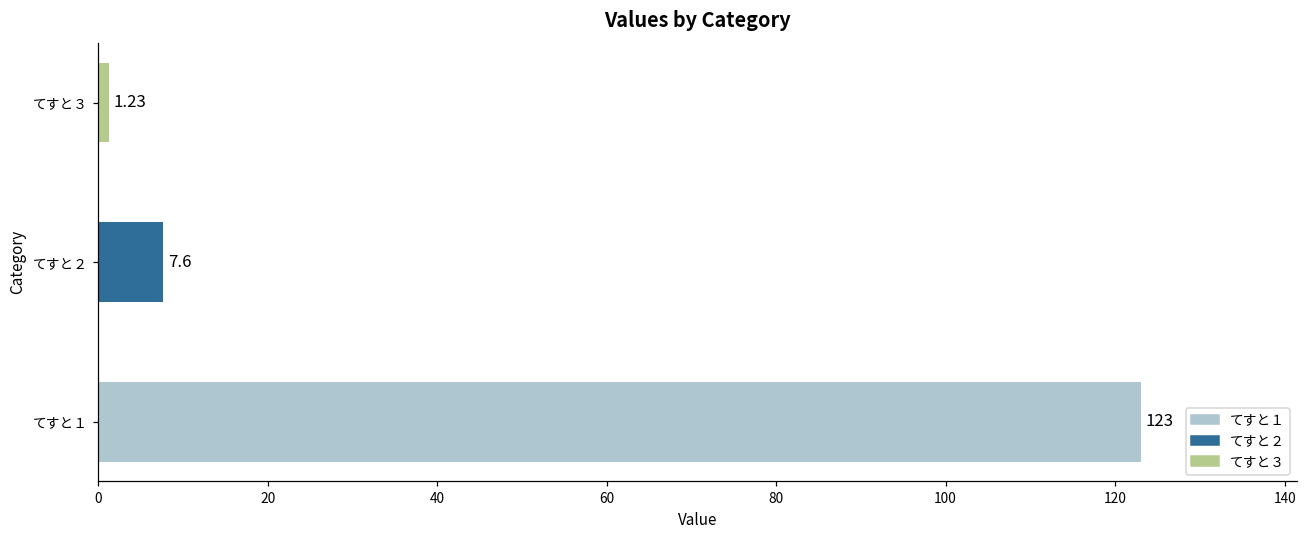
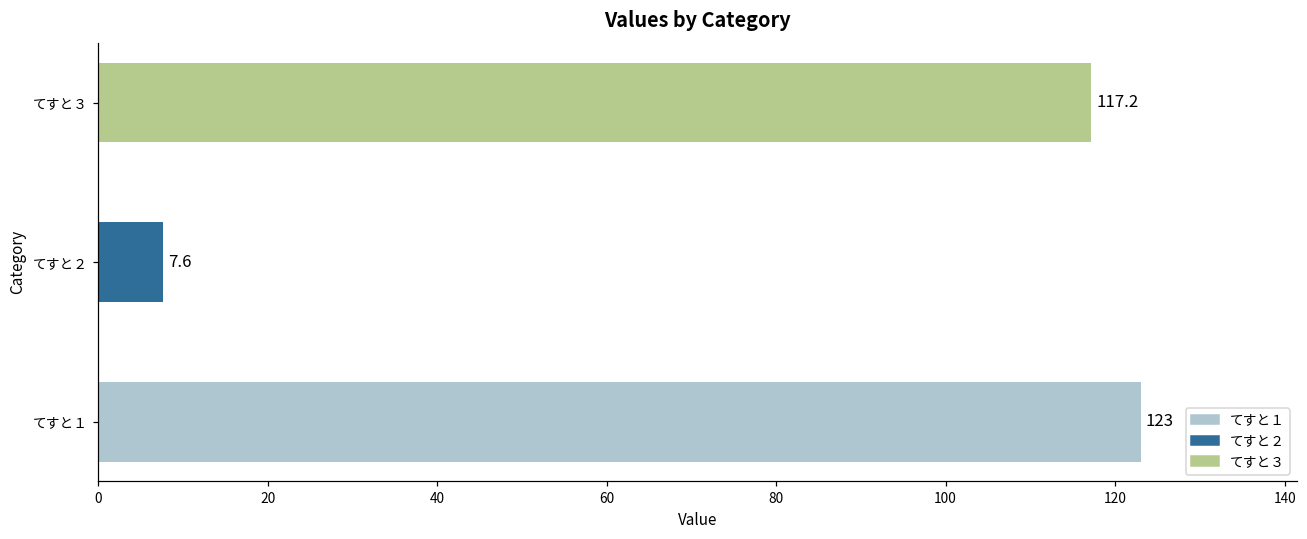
  {
-   "てすと３": 1.23,
+   "てすと３": 117.2,
    "てすと２": 7.6,
    "てすと１": 123
  }
